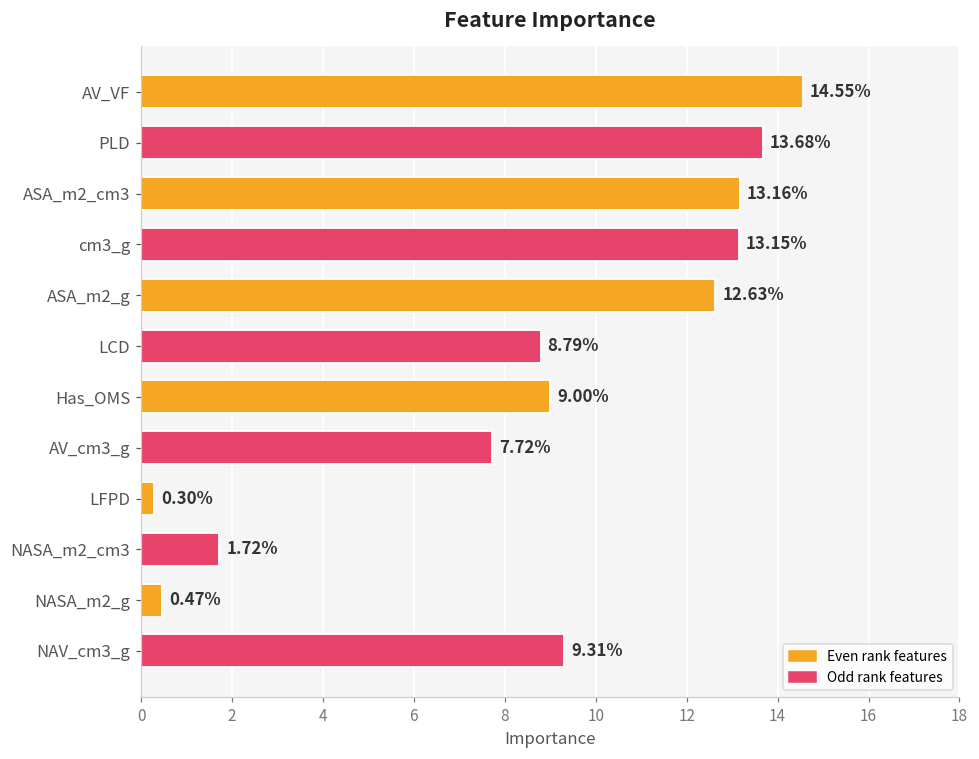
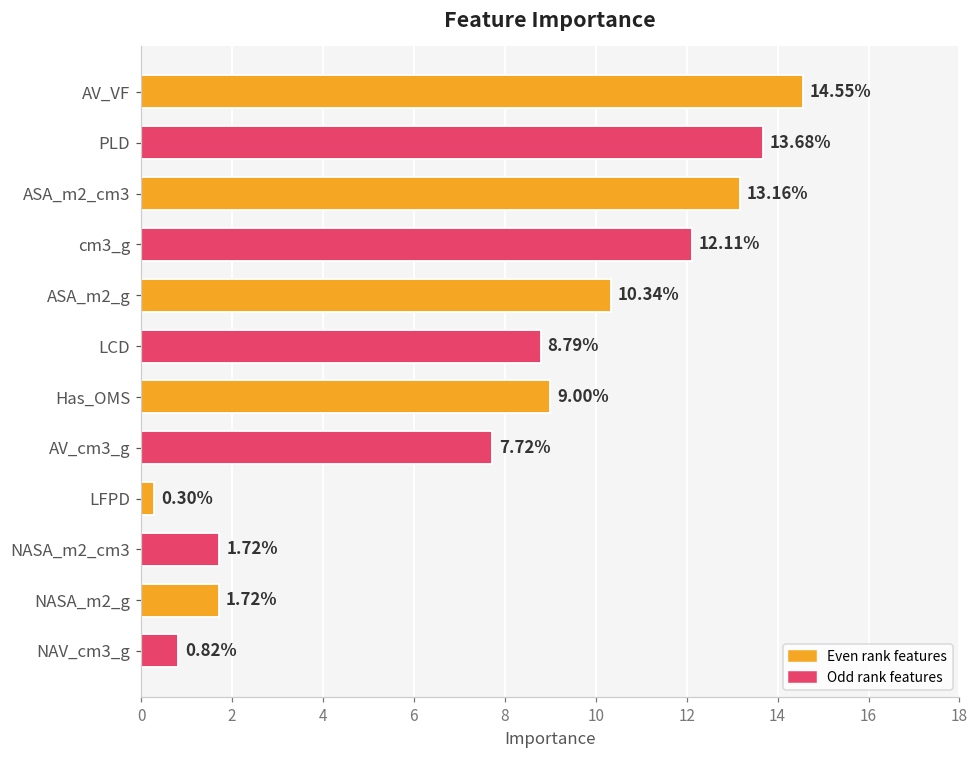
  {
    "AV_VF": "14.55%",
    "PLD": "13.68%",
    "ASA_m2_cm3": "13.16%",
-   "cm3_g": "13.15%",
-   "ASA_m2_g": "12.63%",
+   "cm3_g": "12.11%",
+   "ASA_m2_g": "10.34%",
    "LCD": "8.79%",
    "Has_OMS": "9.00%",
    "AV_cm3_g": "7.72%",
    "LFPD": "0.30%",
    "NASA_m2_cm3": "1.72%",
-   "NASA_m2_g": "0.47%",
-   "NAV_cm3_g": "9.31%"
+   "NASA_m2_g": "1.72%",
+   "NAV_cm3_g": "0.82%"
  }
